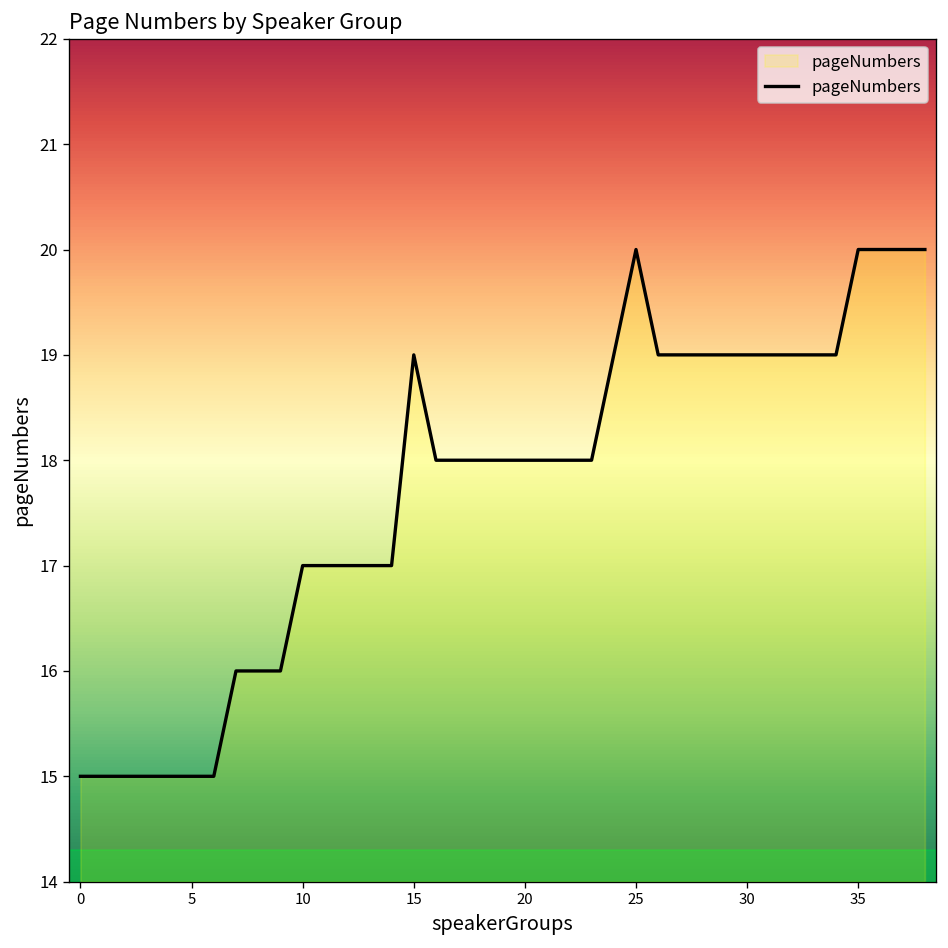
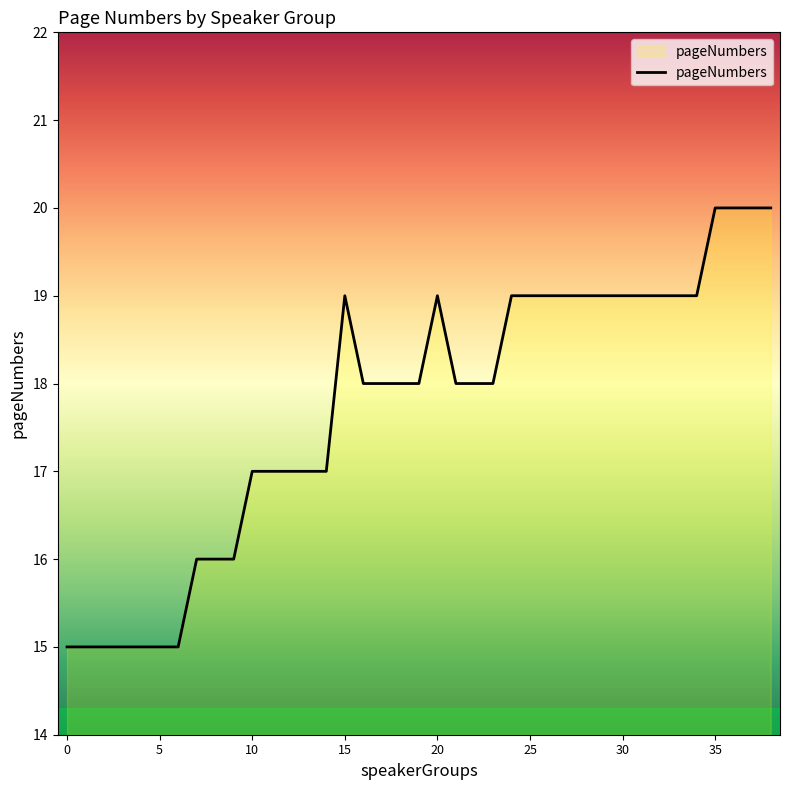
  {
    "0": 15,
    "5": 15,
    "10": 17,
    "15": 19,
-   "20": 18,
-   "25": 20,
+   "20": 19,
+   "25": 19,
    "30": 19,
    "35": 20
  }
